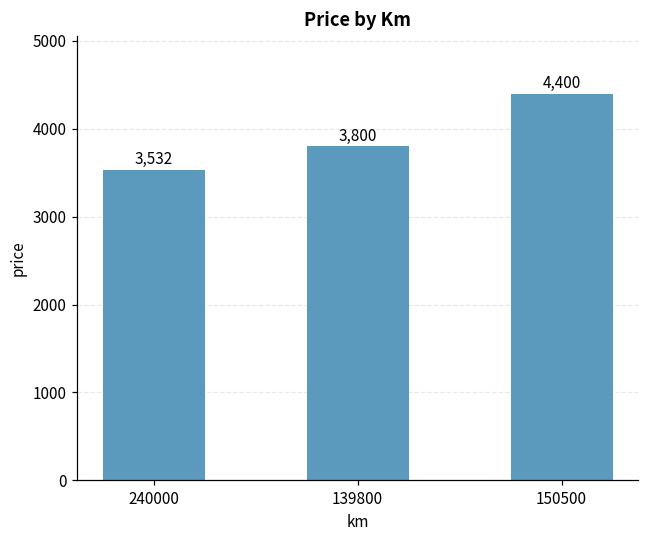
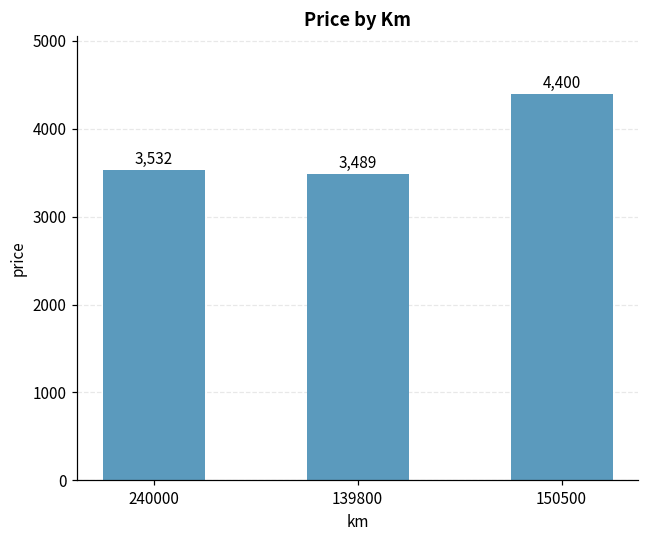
  {
    "240000": "3,532",
-   "139800": "3,800",
+   "139800": "3,489",
    "150500": "4,400"
  }
